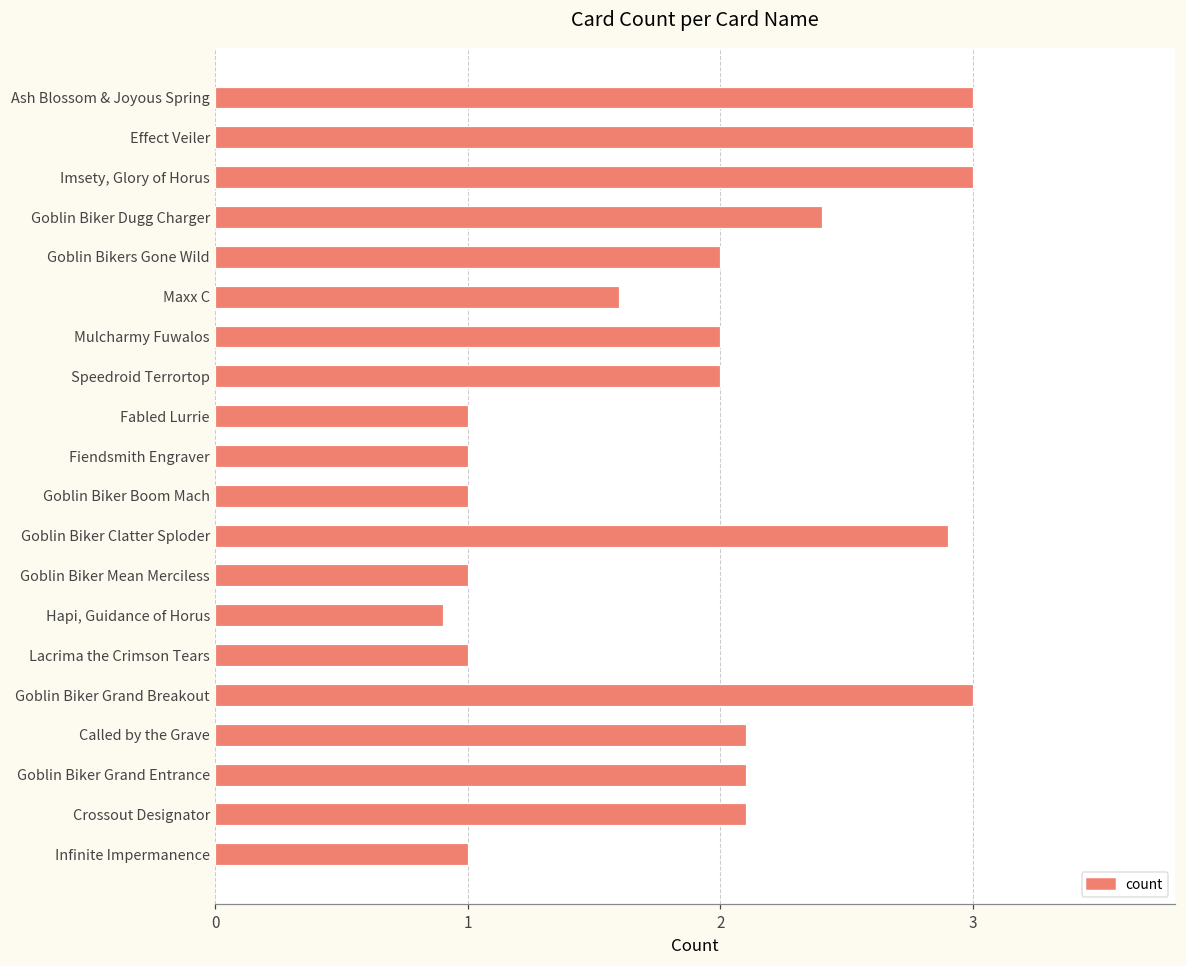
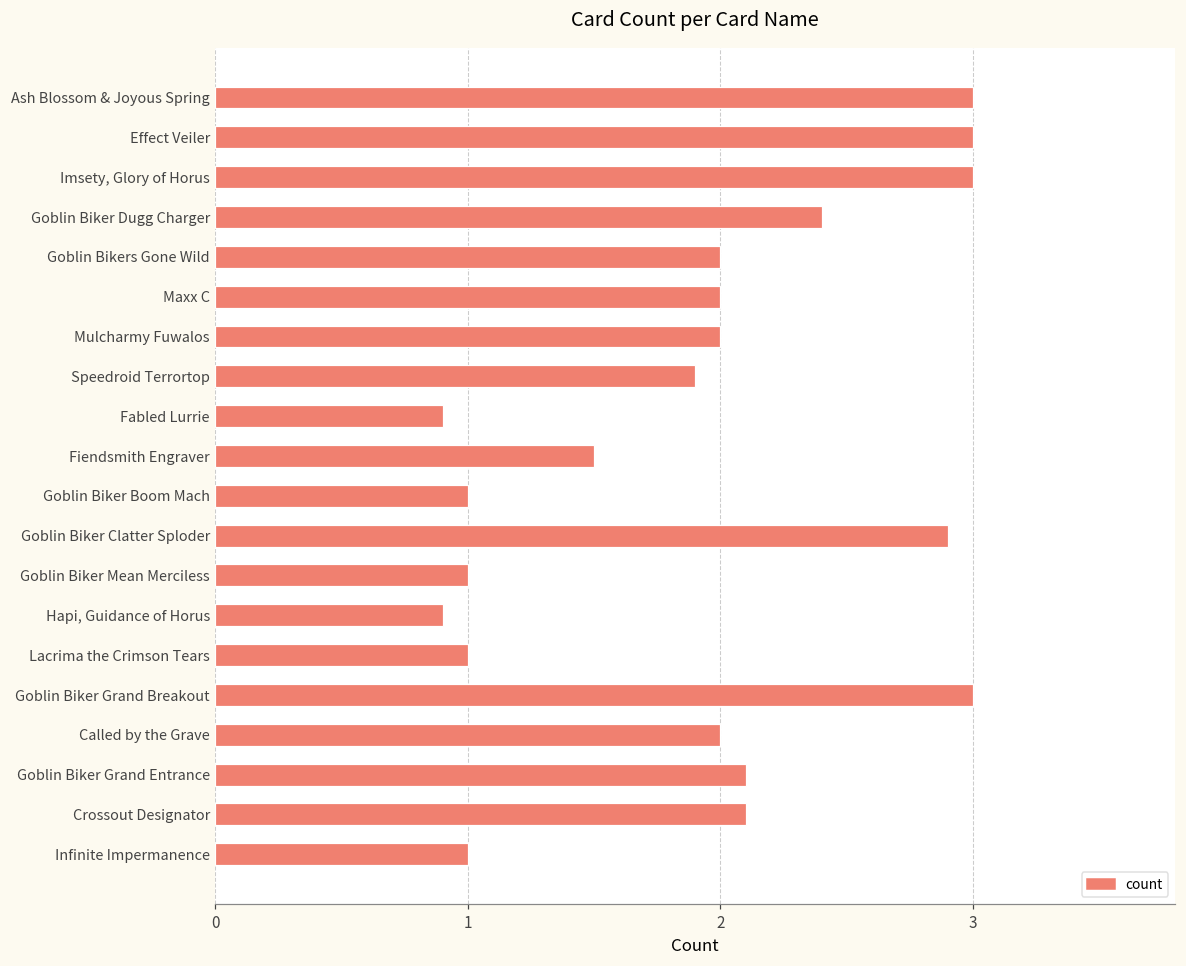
  {
    "Ash Blossom & Joyous Spring": 3.0,
    "Effect Veiler": 3.0,
    "Imsety, Glory of Horus": 3.0,
    "Goblin Biker Dugg Charger": 2.4,
    "Goblin Bikers Gone Wild": 2.0,
-   "Maxx C": 1.6,
+   "Maxx C": 2.0,
    "Mulcharmy Fuwalos": 2.0,
-   "Speedroid Terrortop": 2.0,
-   "Fabled Lurrie": 1.0,
-   "Fiendsmith Engraver": 1.0,
+   "Speedroid Terrortop": 1.9,
+   "Fabled Lurrie": 0.9,
+   "Fiendsmith Engraver": 1.5,
    "Goblin Biker Boom Mach": 1.0,
    "Goblin Biker Clatter Sploder": 2.9,
    "Goblin Biker Mean Merciless": 1.0,
    "Hapi, Guidance of Horus": 0.9,
    "Lacrima the Crimson Tears": 1.0,
    "Goblin Biker Grand Breakout": 3.0,
-   "Called by the Grave": 2.1,
+   "Called by the Grave": 2.0,
    "Goblin Biker Grand Entrance": 2.1,
    "Crossout Designator": 2.1,
    "Infinite Impermanence": 1.0
  }
